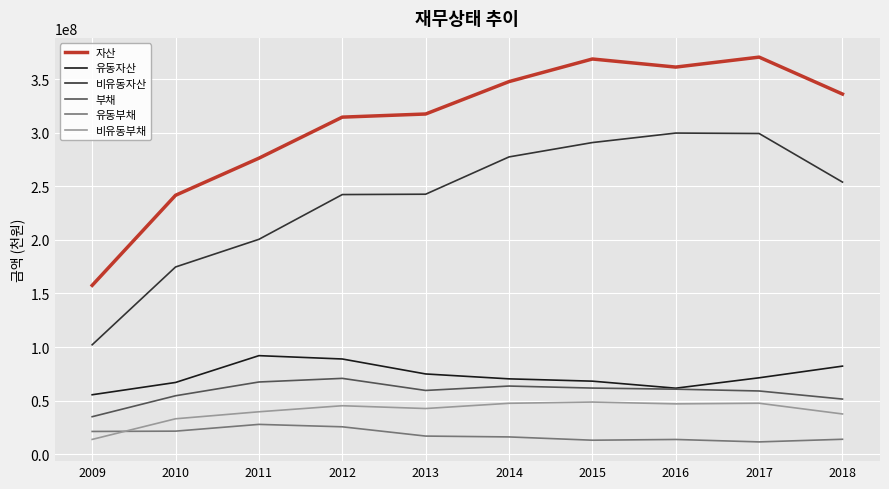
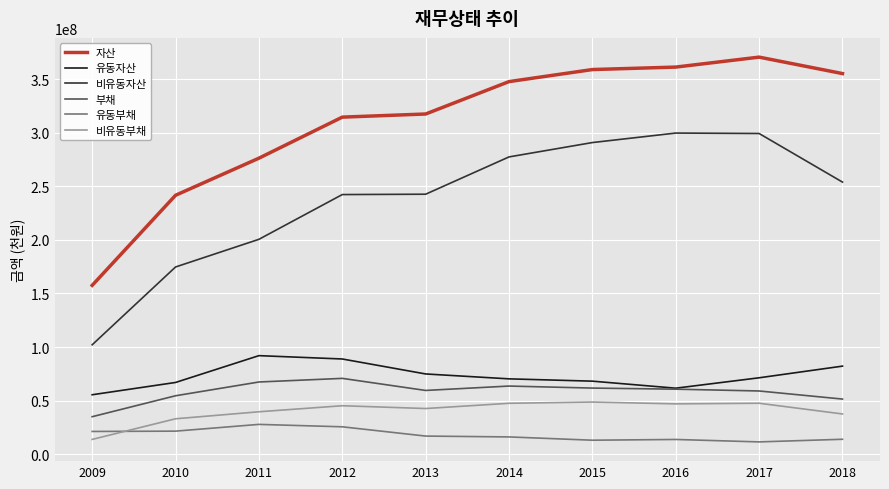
  {
    "자산": {
      "2009": 158000000,
      "2010": 242000000,
      "2011": 276000000,
      "2012": 315000000,
      "2013": 318000000,
      "2014": 348000000,
-     "2015": 369000000,
+     "2015": 359000000,
      "2016": 361000000,
      "2017": 371000000,
-     "2018": 336000000
+     "2018": 355000000
    }
  }
